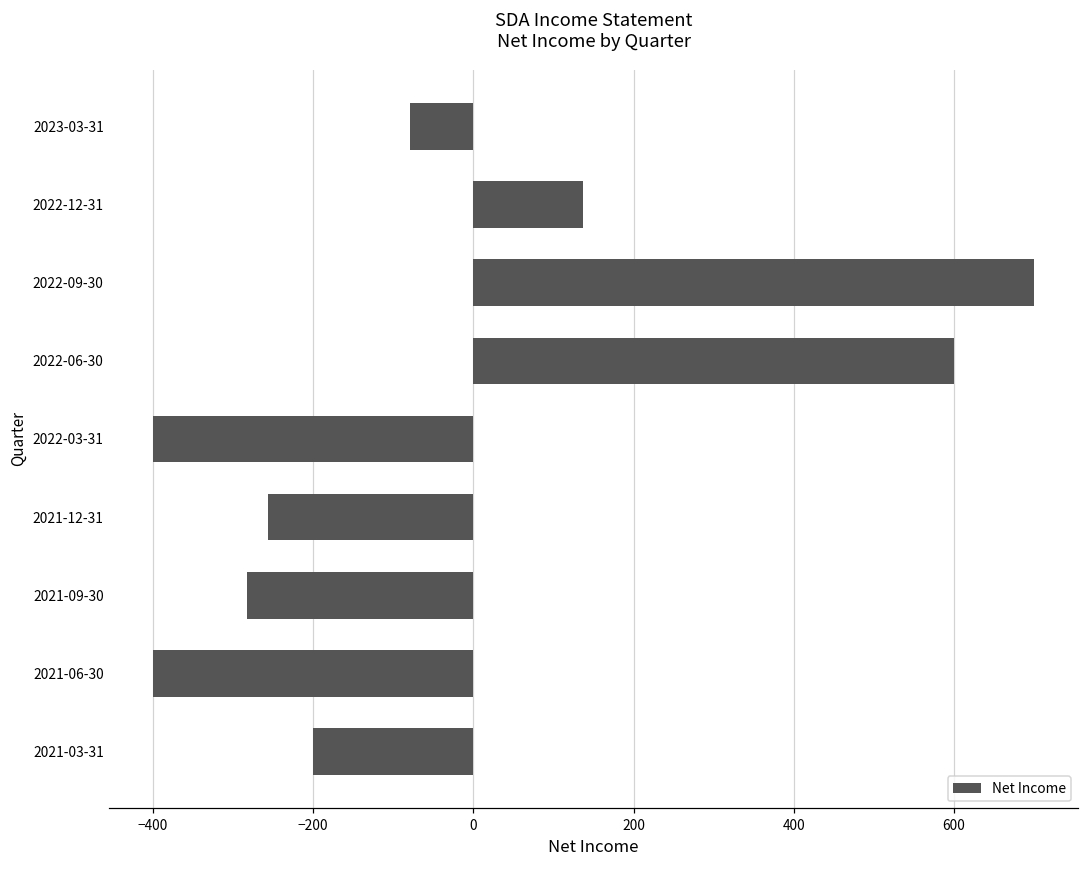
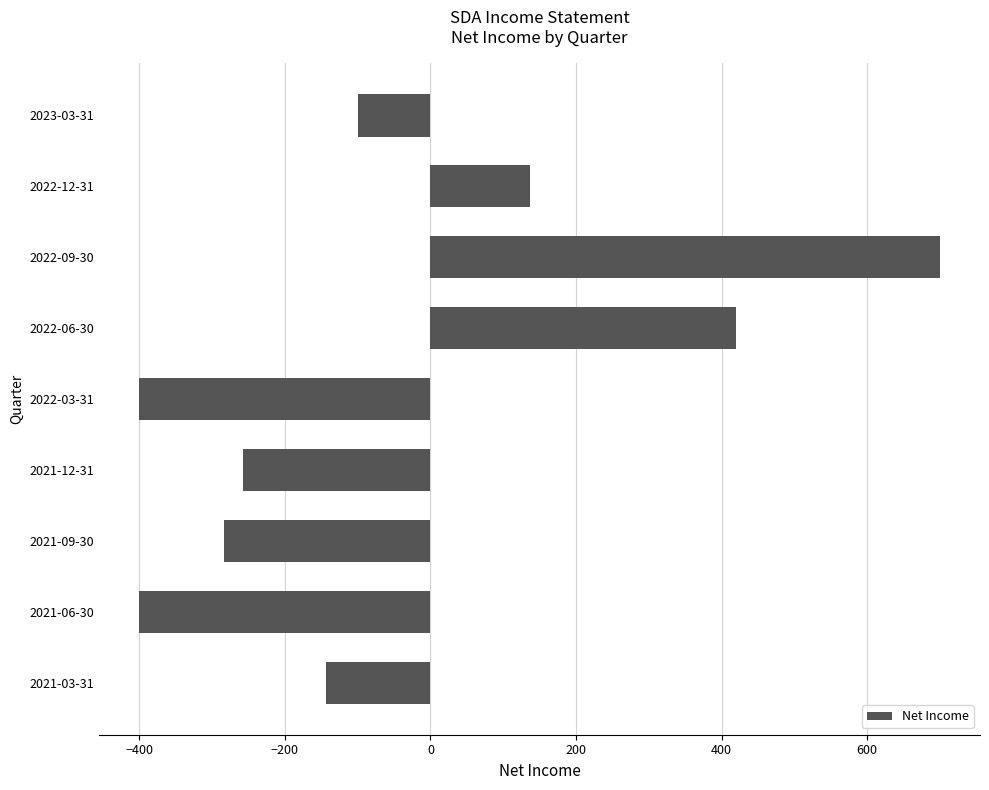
  {
-   "2023-03-31": -80,
+   "2023-03-31": -100,
    "2022-12-31": 140,
    "2022-09-30": 700,
-   "2022-06-30": 600,
+   "2022-06-30": 420,
    "2022-03-31": -400,
    "2021-12-31": -260,
    "2021-09-30": -280,
    "2021-06-30": -400,
-   "2021-03-31": -200
+   "2021-03-31": -140
  }
